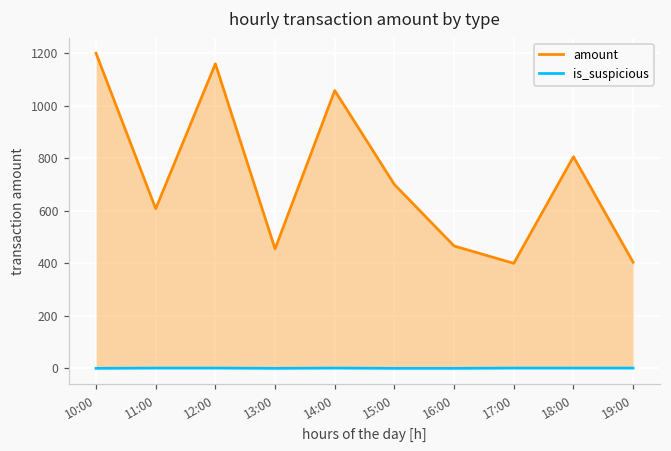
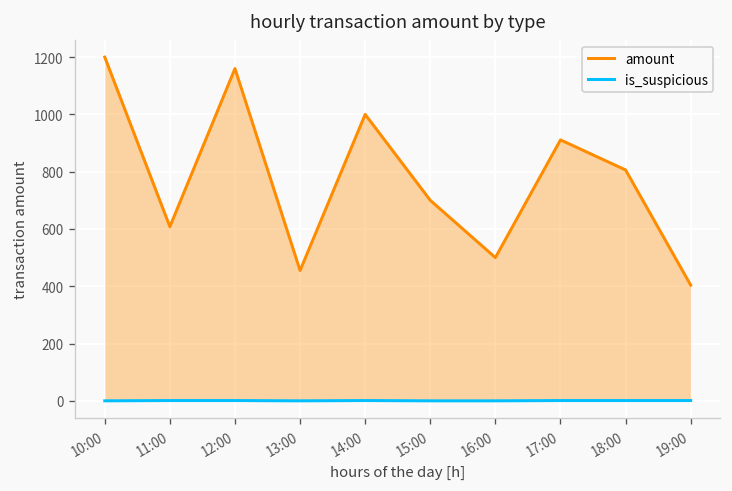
  {
    "amount": {
      "10:00": 1200,
      "11:00": 610,
      "12:00": 1160,
      "13:00": 460,
-     "14:00": 1060,
+     "14:00": 1000,
      "15:00": 700,
-     "16:00": 470,
-     "17:00": 400,
+     "16:00": 500,
+     "17:00": 910,
      "18:00": 810,
      "19:00": 400
    },
    "is_suspicious": {
      "10:00": 0,
      "11:00": 0,
      "12:00": 0,
      "13:00": 0,
      "14:00": 0,
      "15:00": 0,
      "16:00": 0,
      "17:00": 0,
      "18:00": 0,
      "19:00": 0
    }
  }
